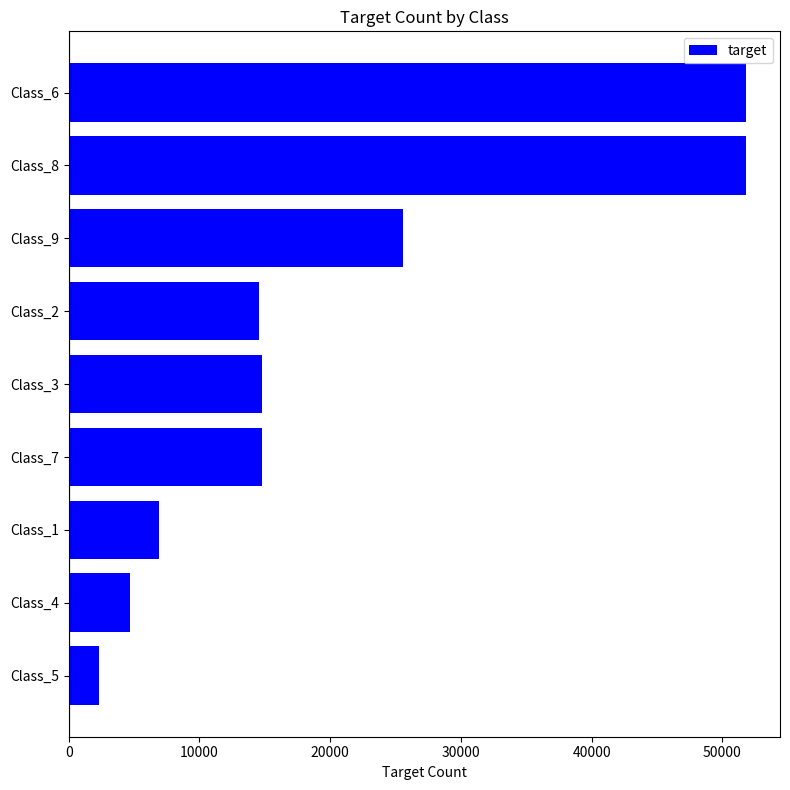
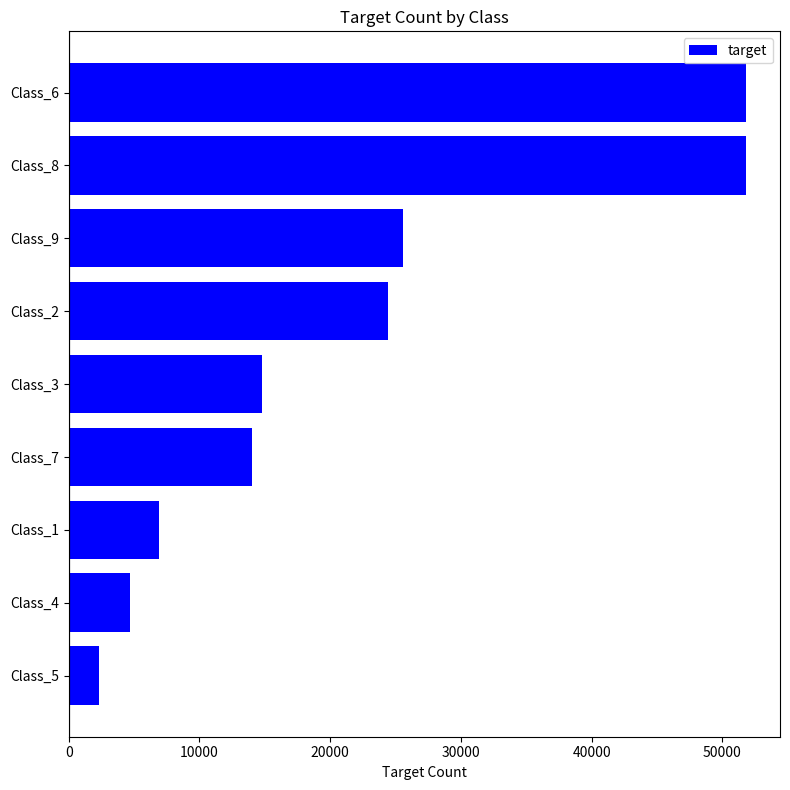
  {
    "Class_6": 51800,
    "Class_8": 51800,
    "Class_9": 25500,
-   "Class_2": 14500,
+   "Class_2": 24400,
    "Class_3": 14800,
-   "Class_7": 14800,
+   "Class_7": 14000,
    "Class_1": 6900,
    "Class_4": 4700,
    "Class_5": 2400
  }
